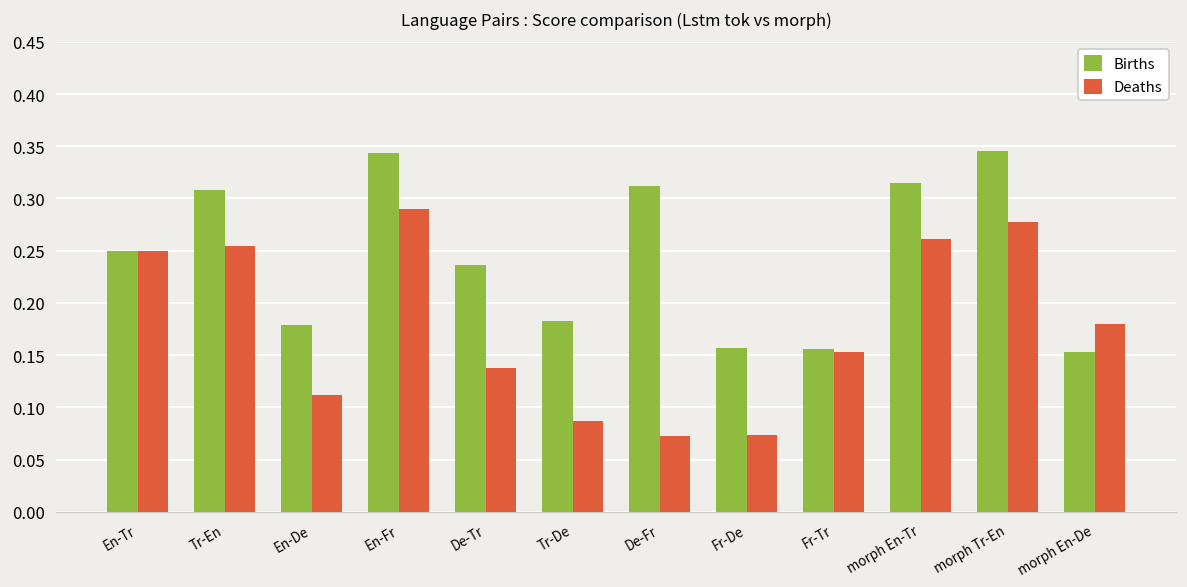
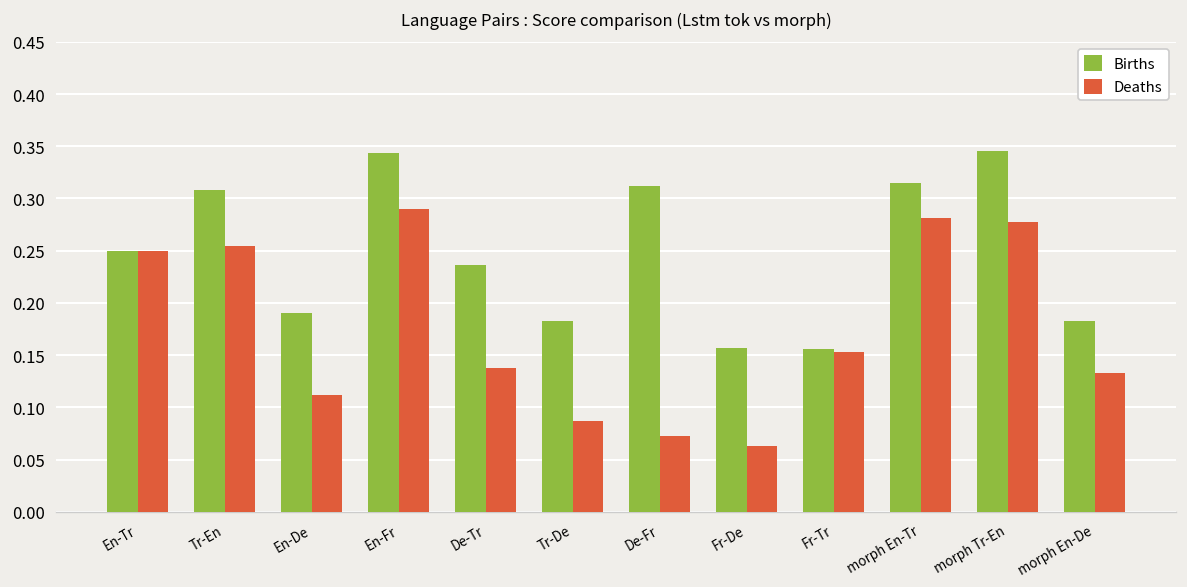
  {
    "Births": {
      "En-Tr": 0.25,
      "Tr-En": 0.31,
-     "En-De": 0.18,
+     "En-De": 0.19,
      "En-Fr": 0.34,
      "De-Tr": 0.24,
      "Tr-De": 0.18,
      "De-Fr": 0.31,
      "Fr-De": 0.16,
      "Fr-Tr": 0.16,
      "morph En-Tr": 0.31,
      "morph Tr-En": 0.35,
-     "morph En-De": 0.15
+     "morph En-De": 0.18
    },
    "Deaths": {
      "En-Tr": 0.25,
      "Tr-En": 0.25,
      "En-De": 0.11,
      "En-Fr": 0.29,
      "De-Tr": 0.14,
      "Tr-De": 0.09,
      "De-Fr": 0.07,
-     "Fr-De": 0.07,
+     "Fr-De": 0.06,
      "Fr-Tr": 0.15,
-     "morph En-Tr": 0.26,
+     "morph En-Tr": 0.28,
      "morph Tr-En": 0.28,
-     "morph En-De": 0.18
+     "morph En-De": 0.13
    }
  }
